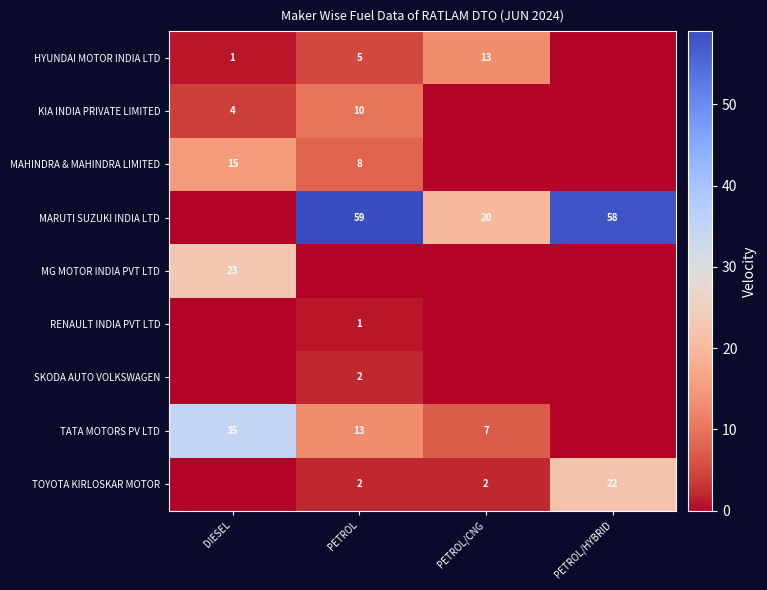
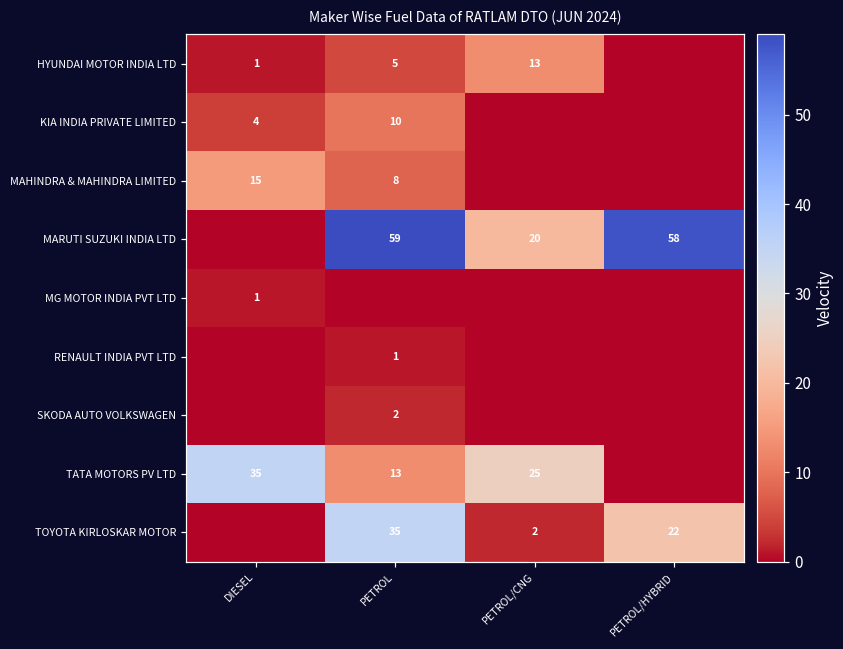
  {
    "HYUNDAI MOTOR INDIA LTD": {
      "DIESEL": 1,
      "PETROL": 5,
      "PETROL/CNG": 13
    },
    "KIA INDIA PRIVATE LIMITED": {
      "DIESEL": 4,
      "PETROL": 10
    },
    "MAHINDRA & MAHINDRA LIMITED": {
      "DIESEL": 15,
      "PETROL": 8
    },
    "MARUTI SUZUKI INDIA LTD": {
      "PETROL": 59,
      "PETROL/CNG": 20,
      "PETROL/HYBRID": 58
    },
    "MG MOTOR INDIA PVT LTD": {
-     "DIESEL": 23
+     "DIESEL": 1
    },
    "RENAULT INDIA PVT LTD": {
      "PETROL": 1
    },
    "SKODA AUTO VOLKSWAGEN": {
      "PETROL": 2
    },
    "TATA MOTORS PV LTD": {
      "DIESEL": 35,
      "PETROL": 13,
-     "PETROL/CNG": 7
+     "PETROL/CNG": 25
    },
    "TOYOTA KIRLOSKAR MOTOR": {
-     "PETROL": 2,
+     "PETROL": 35,
      "PETROL/CNG": 2,
      "PETROL/HYBRID": 22
    }
  }
